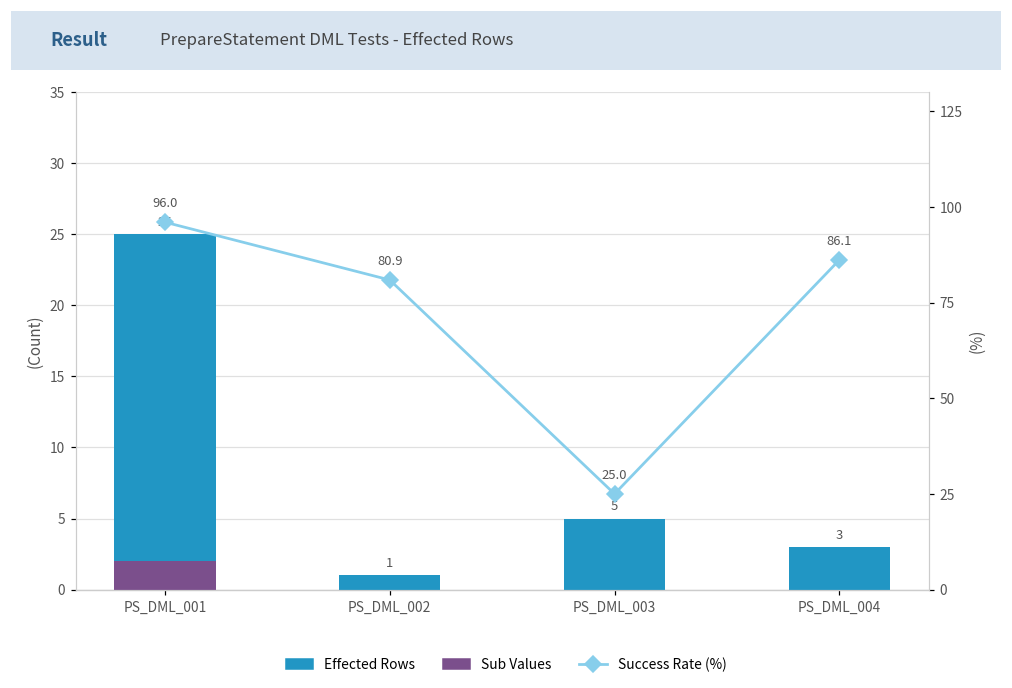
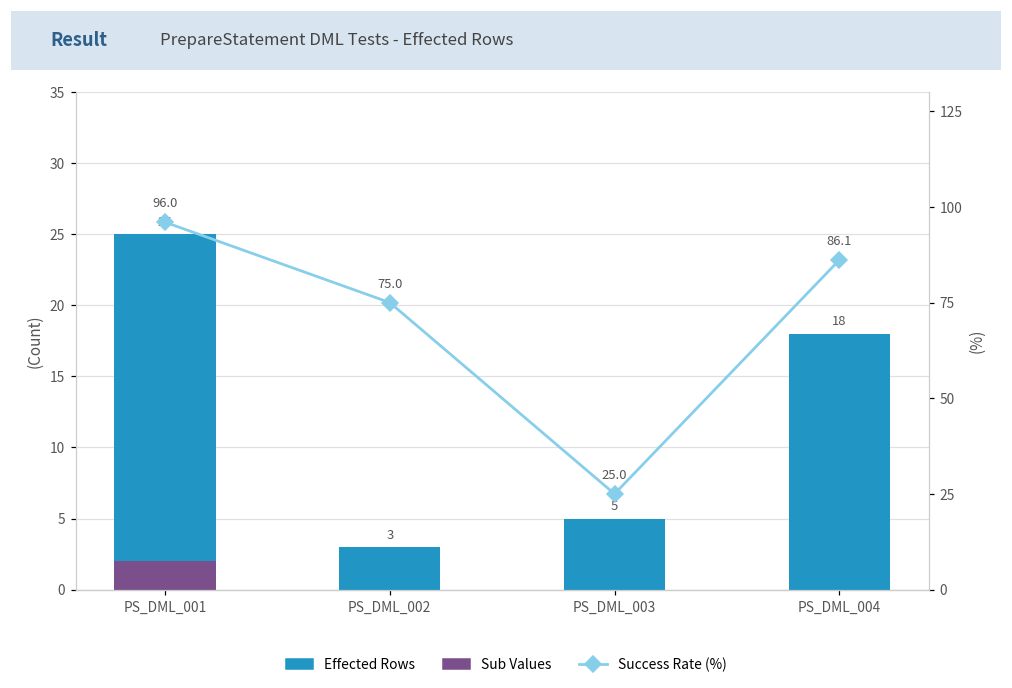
  {
    "Effected Rows": {
-     "PS_DML_002": 1,
+     "PS_DML_002": 3,
      "PS_DML_003": 5,
-     "PS_DML_004": 3
+     "PS_DML_004": 18
    },
    "Success Rate (%)": {
      "PS_DML_001": 96.0,
-     "PS_DML_002": 80.9,
+     "PS_DML_002": 75.0,
      "PS_DML_003": 25.0,
      "PS_DML_004": 86.1
    }
  }
